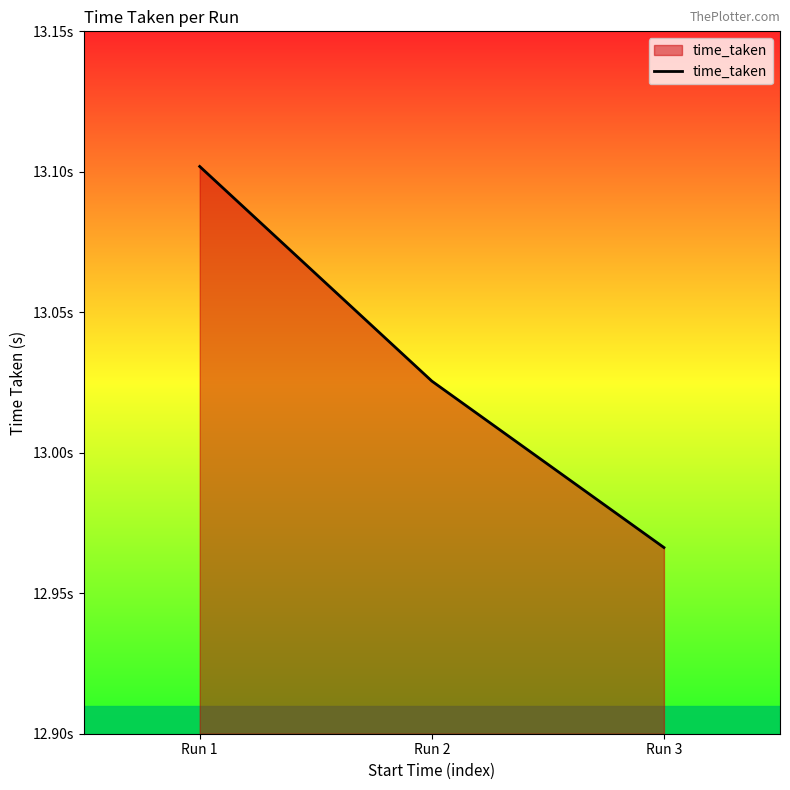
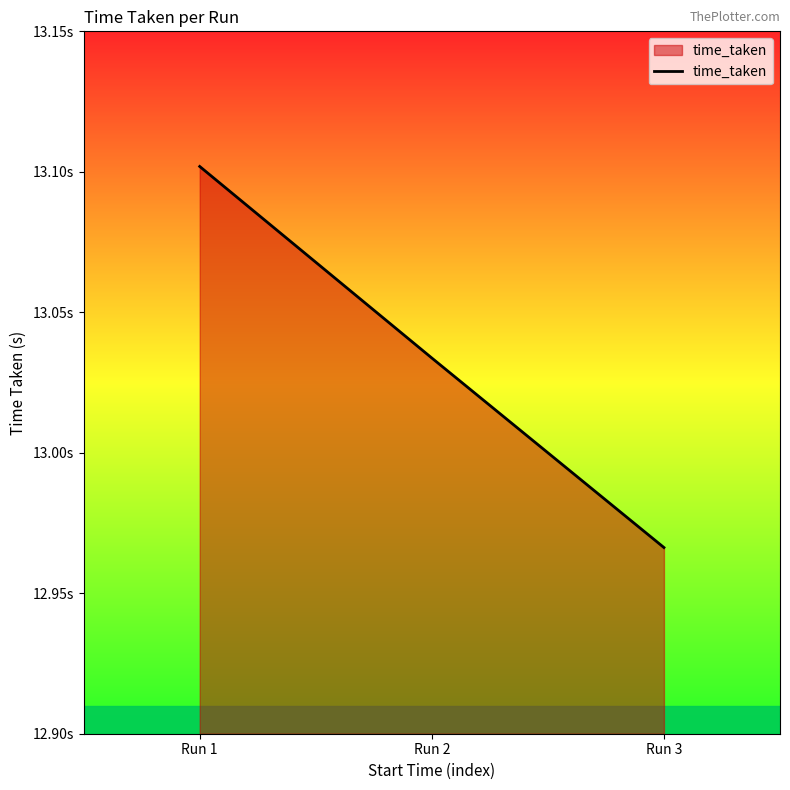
  {
    "Run 1": "13.102s",
-   "Run 2": "13.026s",
+   "Run 2": "13.034s",
    "Run 3": "12.966s"
  }
